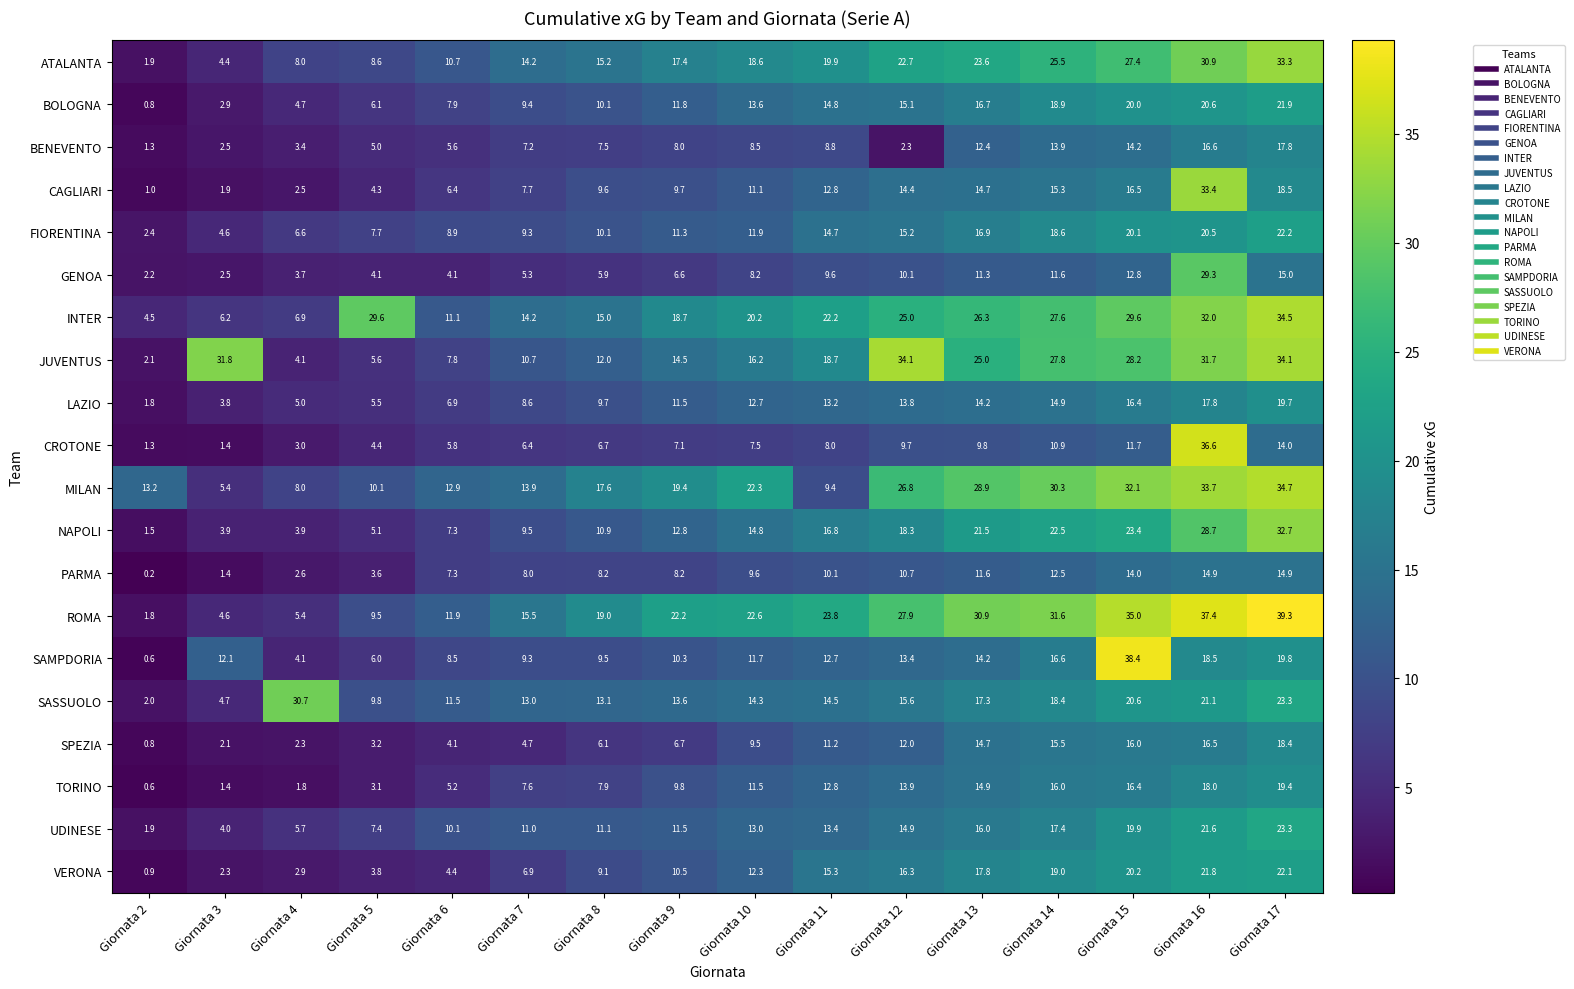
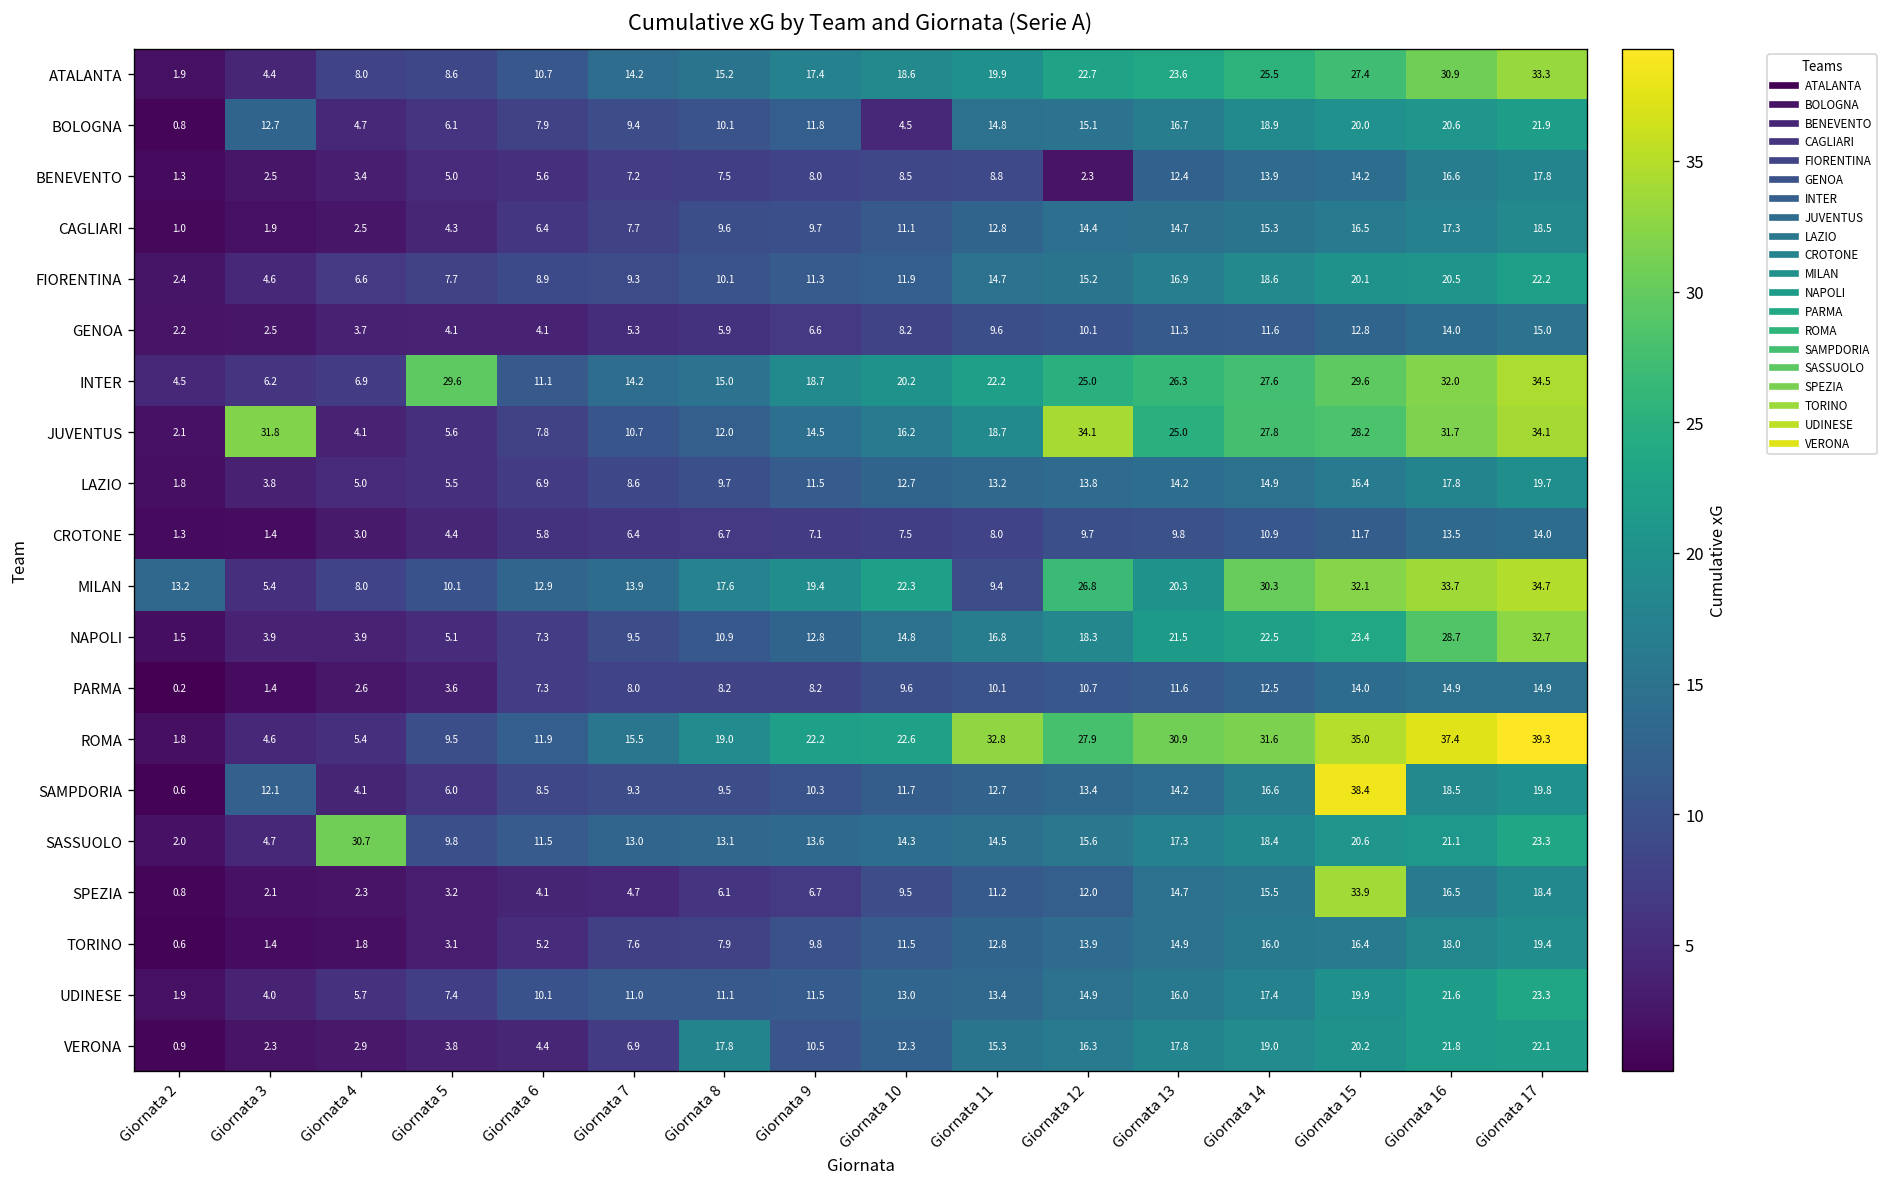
  {
    "BOLOGNA": {
      "Giornata 2": 0.8,
-     "Giornata 3": 2.9,
+     "Giornata 3": 12.7,
      "Giornata 4": 4.7,
      "Giornata 5": 6.1,
      "Giornata 6": 7.9,
      "Giornata 7": 9.4,
      "Giornata 8": 10.1,
      "Giornata 9": 11.8,
-     "Giornata 10": 13.6,
+     "Giornata 10": 4.5,
      "Giornata 11": 14.8,
      "Giornata 12": 15.1,
      "Giornata 13": 16.7,
      "Giornata 14": 18.9,
      "Giornata 15": 20.0,
      "Giornata 16": 20.6,
      "Giornata 17": 21.9
    },
    "CAGLIARI": {
      "Giornata 2": 1.0,
      "Giornata 3": 1.9,
      "Giornata 4": 2.5,
      "Giornata 5": 4.3,
      "Giornata 6": 6.4,
      "Giornata 7": 7.7,
      "Giornata 8": 9.6,
      "Giornata 9": 9.7,
      "Giornata 10": 11.1,
      "Giornata 11": 12.8,
      "Giornata 12": 14.4,
      "Giornata 13": 14.7,
      "Giornata 14": 15.3,
      "Giornata 15": 16.5,
-     "Giornata 16": 33.4,
+     "Giornata 16": 17.3,
      "Giornata 17": 18.5
    },
    "GENOA": {
      "Giornata 2": 2.2,
      "Giornata 3": 2.5,
      "Giornata 4": 3.7,
      "Giornata 5": 4.1,
      "Giornata 6": 4.1,
      "Giornata 7": 5.3,
      "Giornata 8": 5.9,
      "Giornata 9": 6.6,
      "Giornata 10": 8.2,
      "Giornata 11": 9.6,
      "Giornata 12": 10.1,
      "Giornata 13": 11.3,
      "Giornata 14": 11.6,
      "Giornata 15": 12.8,
-     "Giornata 16": 29.3,
+     "Giornata 16": 14.0,
      "Giornata 17": 15.0
    },
    "CROTONE": {
      "Giornata 2": 1.3,
      "Giornata 3": 1.4,
      "Giornata 4": 3.0,
      "Giornata 5": 4.4,
      "Giornata 6": 5.8,
      "Giornata 7": 6.4,
      "Giornata 8": 6.7,
      "Giornata 9": 7.1,
      "Giornata 10": 7.5,
      "Giornata 11": 8.0,
      "Giornata 12": 9.7,
      "Giornata 13": 9.8,
      "Giornata 14": 10.9,
      "Giornata 15": 11.7,
-     "Giornata 16": 36.6,
+     "Giornata 16": 13.5,
      "Giornata 17": 14.0
    },
    "MILAN": {
      "Giornata 2": 13.2,
      "Giornata 3": 5.4,
      "Giornata 4": 8.0,
      "Giornata 5": 10.1,
      "Giornata 6": 12.9,
      "Giornata 7": 13.9,
      "Giornata 8": 17.6,
      "Giornata 9": 19.4,
      "Giornata 10": 22.3,
      "Giornata 11": 9.4,
      "Giornata 12": 26.8,
-     "Giornata 13": 28.9,
+     "Giornata 13": 20.3,
      "Giornata 14": 30.3,
      "Giornata 15": 32.1,
      "Giornata 16": 33.7,
      "Giornata 17": 34.7
    },
    "ROMA": {
      "Giornata 2": 1.8,
      "Giornata 3": 4.6,
      "Giornata 4": 5.4,
      "Giornata 5": 9.5,
      "Giornata 6": 11.9,
      "Giornata 7": 15.5,
      "Giornata 8": 19.0,
      "Giornata 9": 22.2,
      "Giornata 10": 22.6,
-     "Giornata 11": 23.8,
+     "Giornata 11": 32.8,
      "Giornata 12": 27.9,
      "Giornata 13": 30.9,
      "Giornata 14": 31.6,
      "Giornata 15": 35.0,
      "Giornata 16": 37.4,
      "Giornata 17": 39.3
    },
    "SPEZIA": {
      "Giornata 2": 0.8,
      "Giornata 3": 2.1,
      "Giornata 4": 2.3,
      "Giornata 5": 3.2,
      "Giornata 6": 4.1,
      "Giornata 7": 4.7,
      "Giornata 8": 6.1,
      "Giornata 9": 6.7,
      "Giornata 10": 9.5,
      "Giornata 11": 11.2,
      "Giornata 12": 12.0,
      "Giornata 13": 14.7,
      "Giornata 14": 15.5,
-     "Giornata 15": 16.0,
+     "Giornata 15": 33.9,
      "Giornata 16": 16.5,
      "Giornata 17": 18.4
    },
    "VERONA": {
      "Giornata 2": 0.9,
      "Giornata 3": 2.3,
      "Giornata 4": 2.9,
      "Giornata 5": 3.8,
      "Giornata 6": 4.4,
      "Giornata 7": 6.9,
-     "Giornata 8": 9.1,
+     "Giornata 8": 17.8,
      "Giornata 9": 10.5,
      "Giornata 10": 12.3,
      "Giornata 11": 15.3,
      "Giornata 12": 16.3,
      "Giornata 13": 17.8,
      "Giornata 14": 19.0,
      "Giornata 15": 20.2,
      "Giornata 16": 21.8,
      "Giornata 17": 22.1
    }
  }
